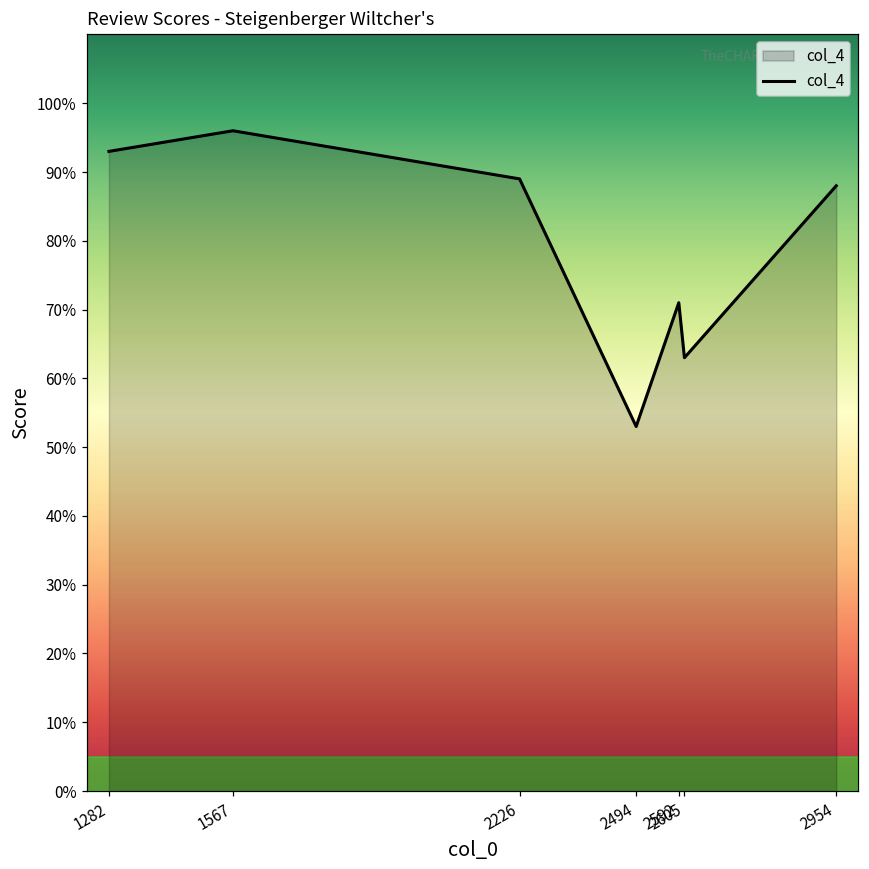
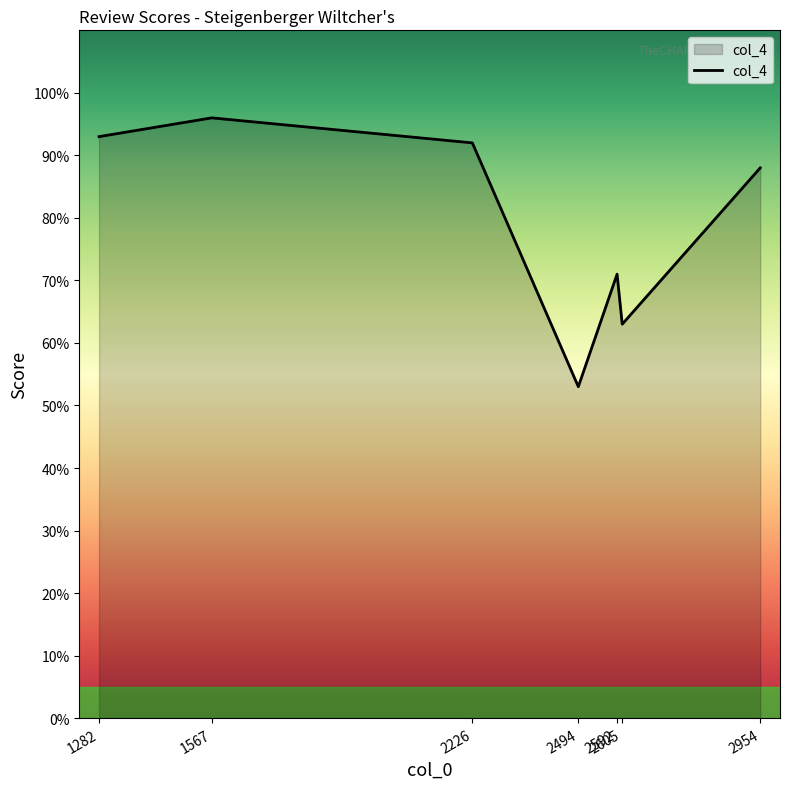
  {
    "col_4": {
      "1282": "93%",
      "1567": "96%",
-     "2226": "89%",
+     "2226": "92%",
      "2494": "53%",
      "2592": "71%",
      "2605": "63%",
      "2954": "88%"
    }
  }
